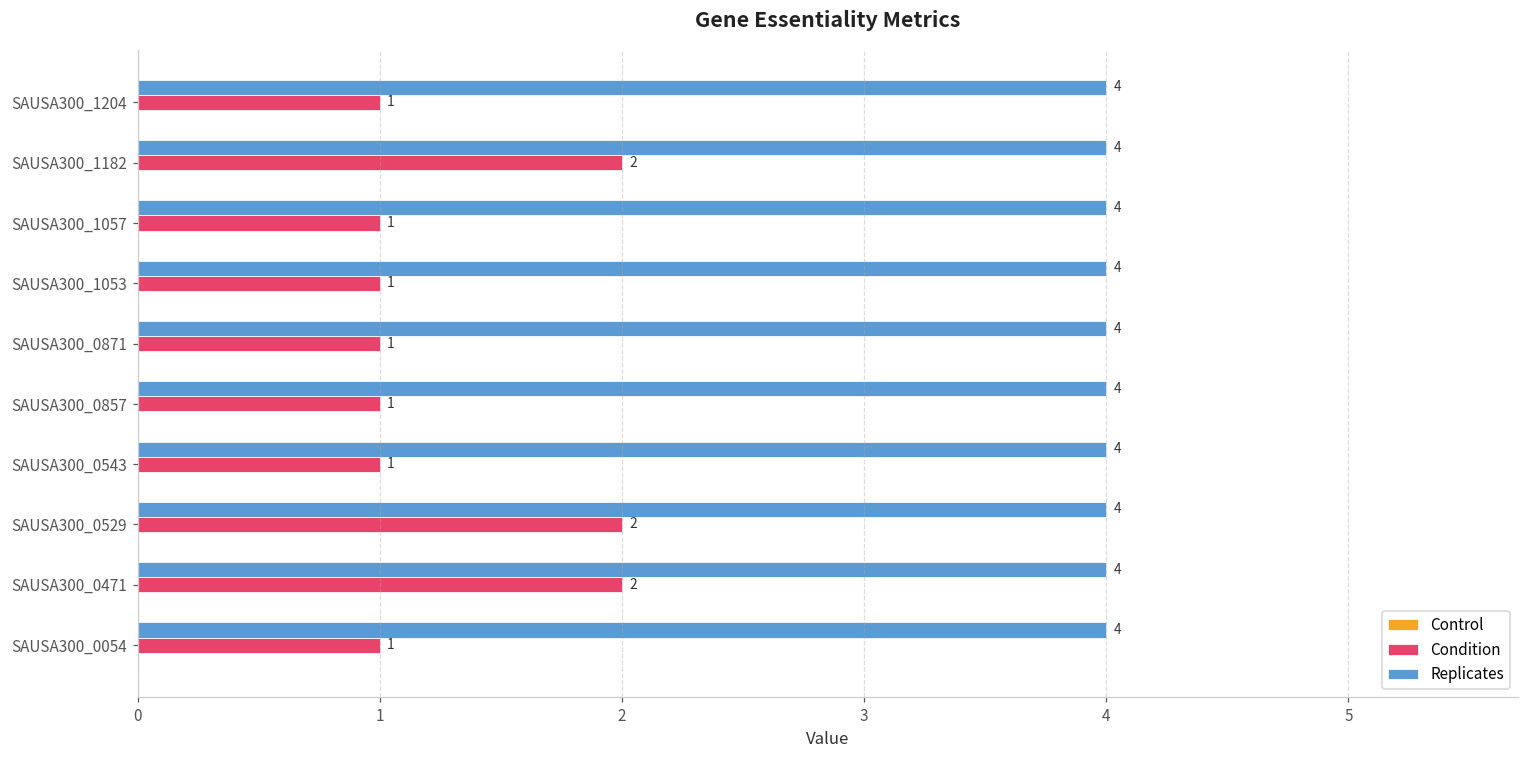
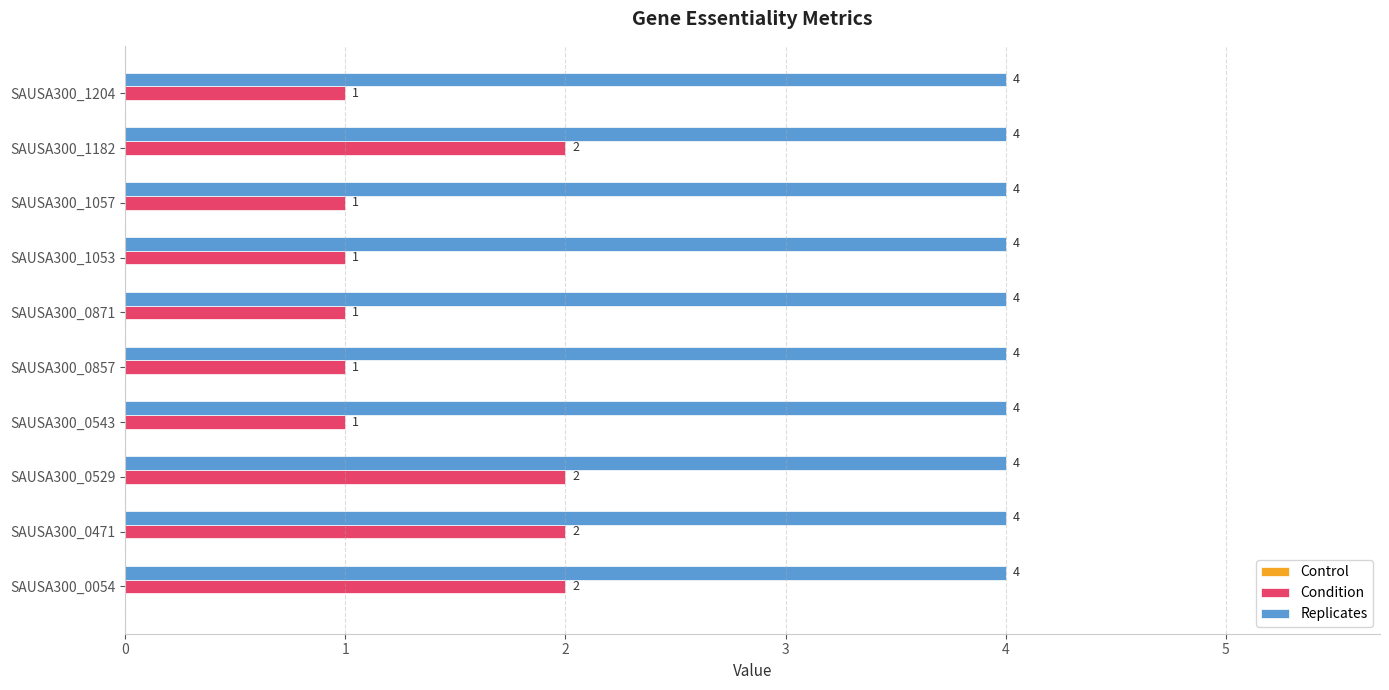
  {
    "Control": {
      "SAUSA300_1204": 0.00,
      "SAUSA300_1182": 0.00,
      "SAUSA300_1057": 0.00,
      "SAUSA300_1053": 0.00,
      "SAUSA300_0871": 0.00,
      "SAUSA300_0857": 0.00,
      "SAUSA300_0543": 0.00,
      "SAUSA300_0529": 0.00,
      "SAUSA300_0471": 0.00,
      "SAUSA300_0054": 0.00
    },
    "Condition": {
      "SAUSA300_1204": 1,
      "SAUSA300_1182": 2,
      "SAUSA300_1057": 1,
      "SAUSA300_1053": 1,
      "SAUSA300_0871": 1,
      "SAUSA300_0857": 1,
      "SAUSA300_0543": 1,
      "SAUSA300_0529": 2,
      "SAUSA300_0471": 2,
-     "SAUSA300_0054": 1
+     "SAUSA300_0054": 2
    },
    "Replicates": {
      "SAUSA300_1204": 4,
      "SAUSA300_1182": 4,
      "SAUSA300_1057": 4,
      "SAUSA300_1053": 4,
      "SAUSA300_0871": 4,
      "SAUSA300_0857": 4,
      "SAUSA300_0543": 4,
      "SAUSA300_0529": 4,
      "SAUSA300_0471": 4,
      "SAUSA300_0054": 4
    }
  }
